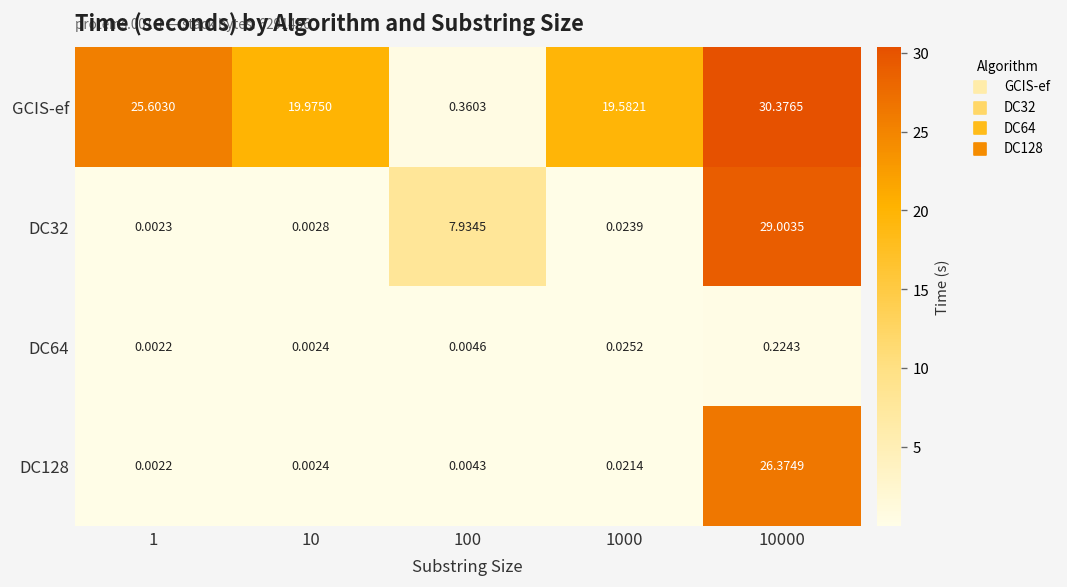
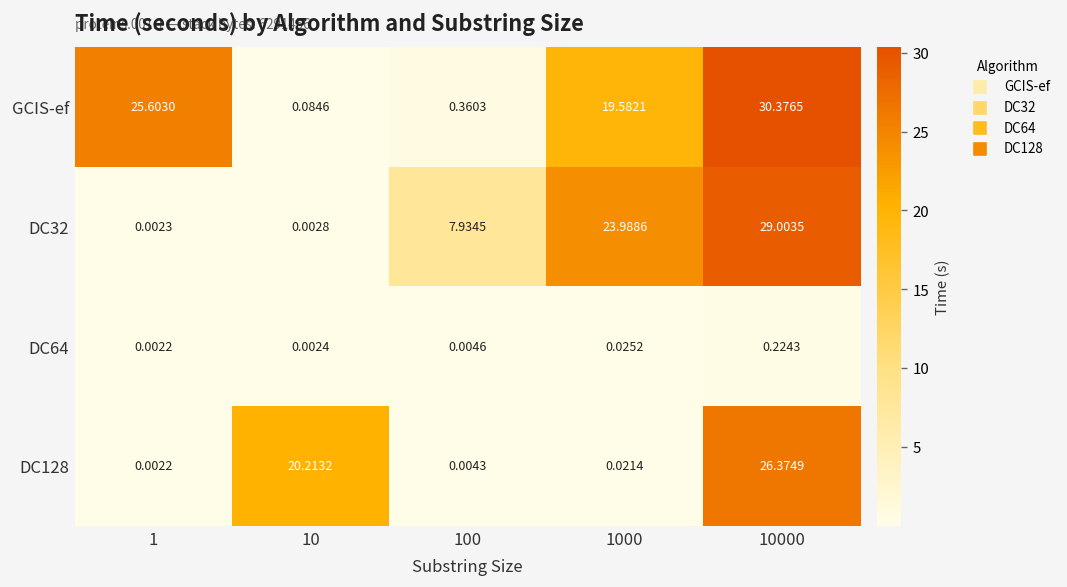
  {
    "GCIS-ef": {
      "1": 25.6030,
-     "10": 19.9750,
+     "10": 0.0846,
      "100": 0.3603,
      "1000": 19.5821,
      "10000": 30.3765
    },
    "DC32": {
      "1": 0.0023,
      "10": 0.0028,
      "100": 7.9345,
-     "1000": 0.0239,
+     "1000": 23.9886,
      "10000": 29.0035
    },
    "DC64": {
      "1": 0.0022,
      "10": 0.0024,
      "100": 0.0046,
      "1000": 0.0252,
      "10000": 0.2243
    },
    "DC128": {
      "1": 0.0022,
-     "10": 0.0024,
+     "10": 20.2132,
      "100": 0.0043,
      "1000": 0.0214,
      "10000": 26.3749
    }
  }
